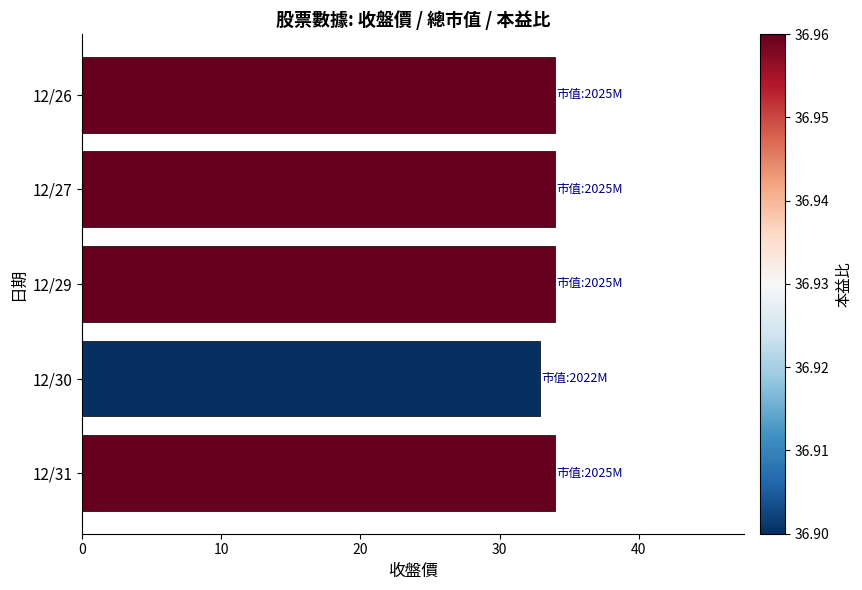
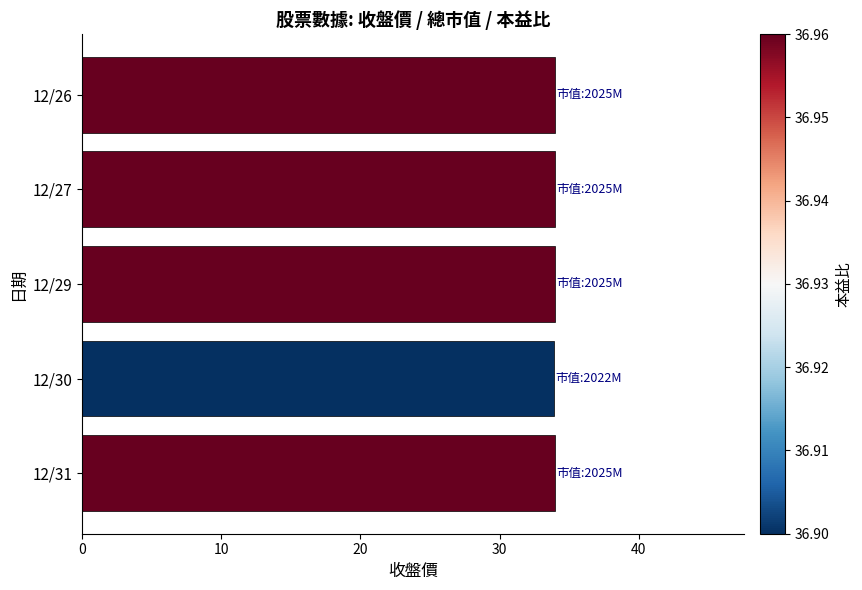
  {
-   "12/30": 32.9
+   "12/30": 34.0
  }
